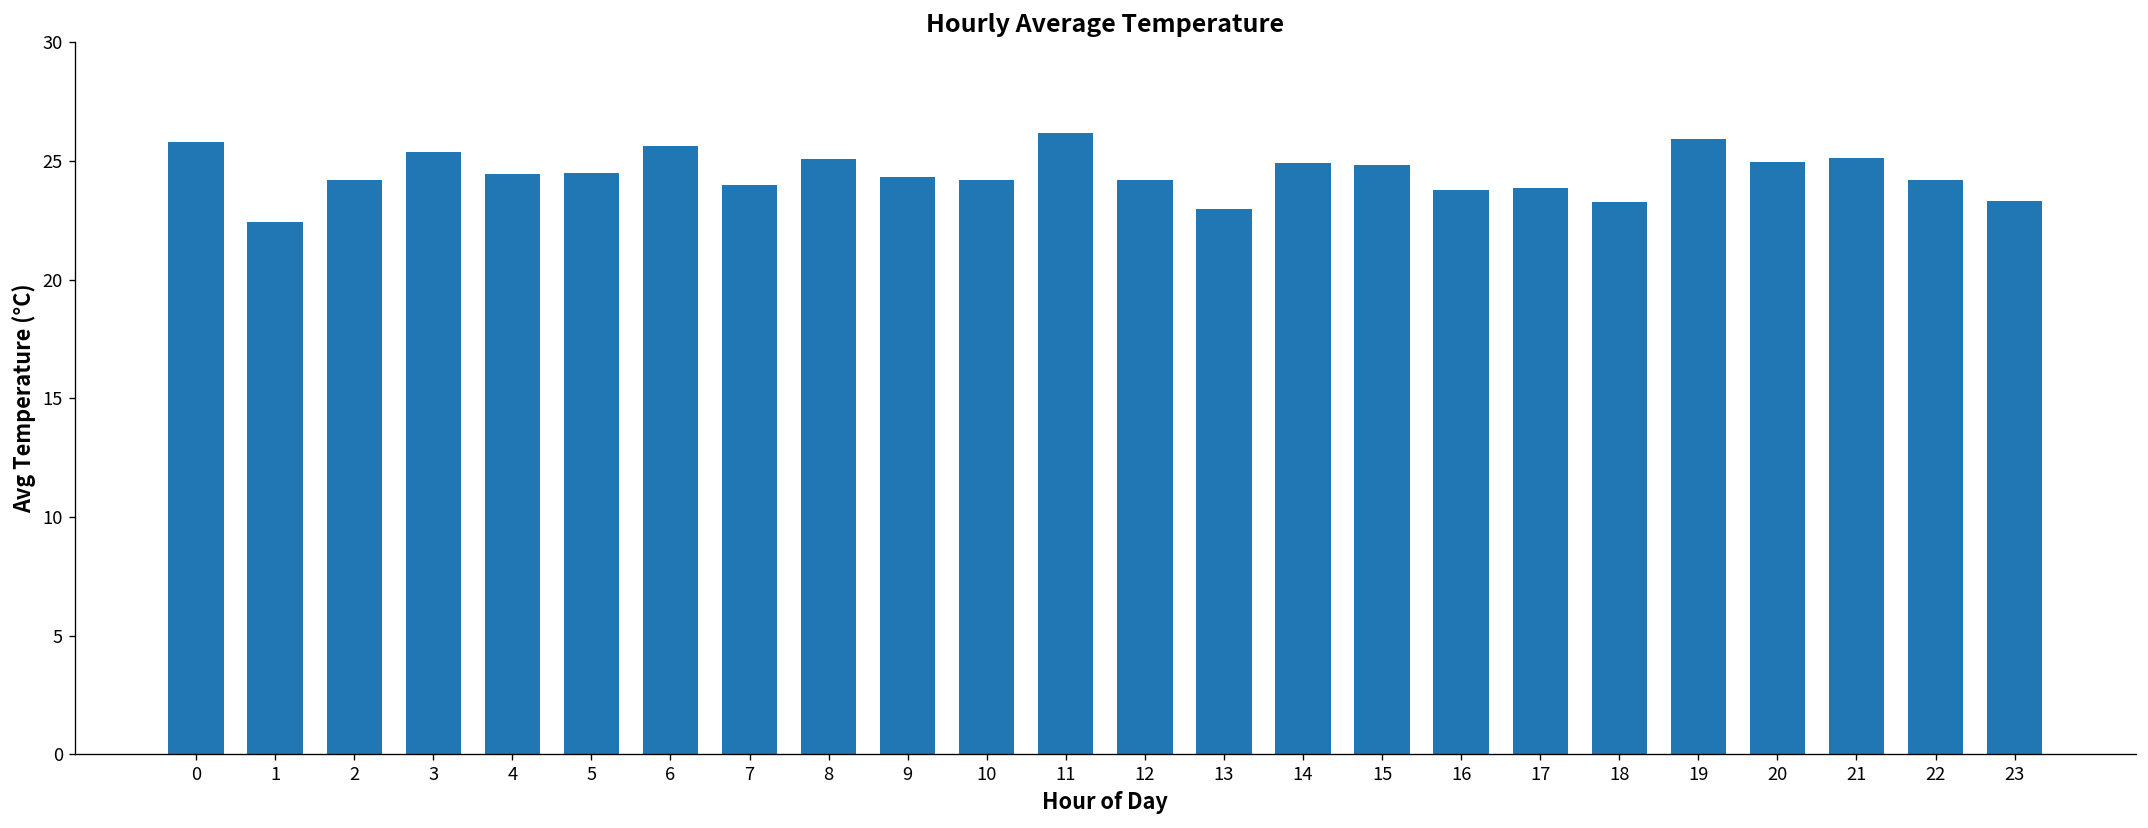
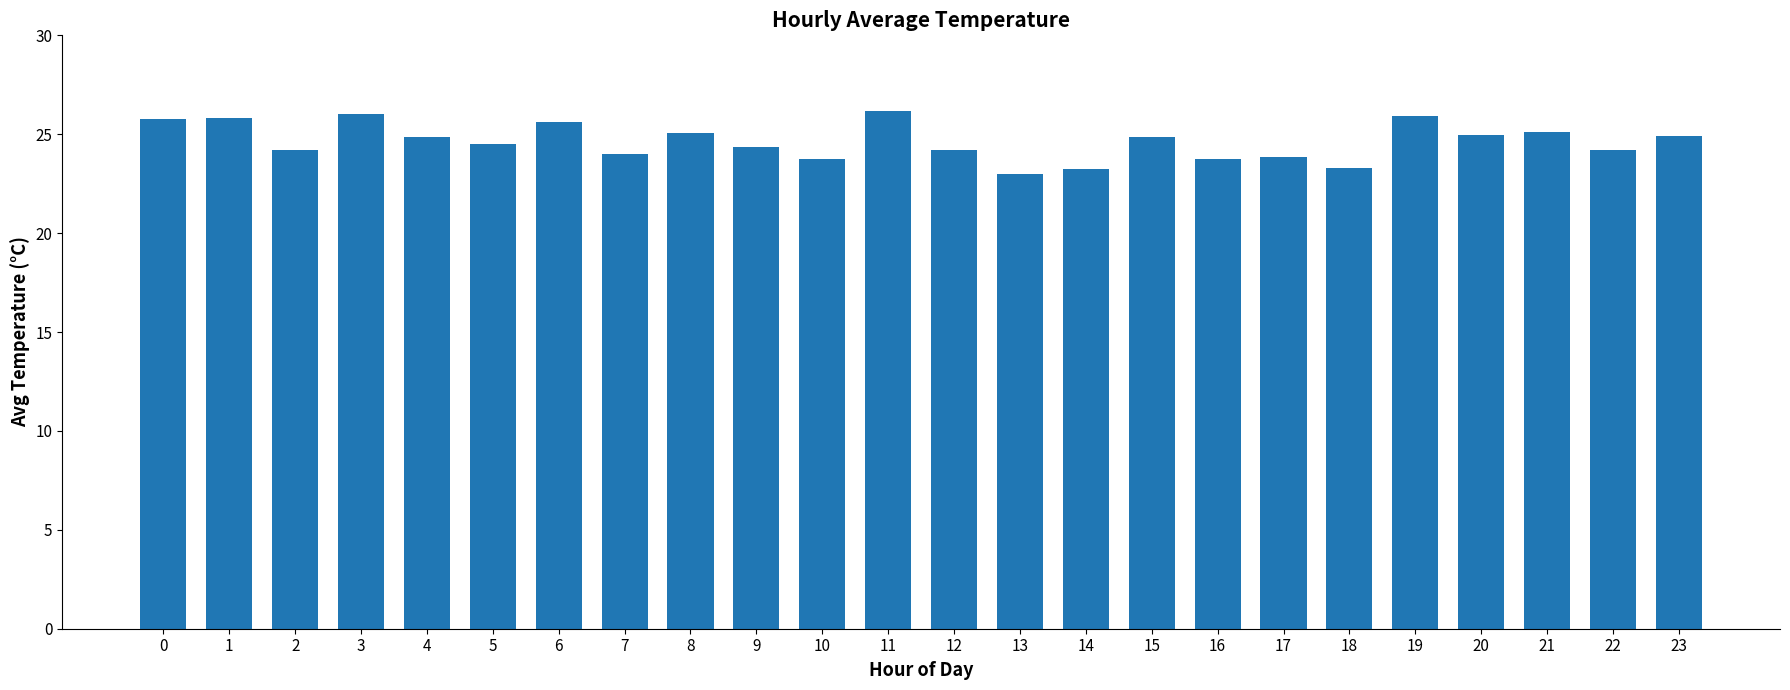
  {
    "0": 25.8,
-   "1": 22.4,
+   "1": 25.8,
    "2": 24.2,
-   "3": 25.4,
-   "4": 24.5,
+   "3": 26.0,
+   "4": 24.9,
    "5": 24.5,
    "6": 25.6,
    "7": 24.0,
    "8": 25.1,
    "9": 24.3,
-   "10": 24.2,
+   "10": 23.8,
    "11": 26.2,
    "12": 24.2,
    "13": 23.0,
-   "14": 24.9,
+   "14": 23.3,
    "15": 24.8,
    "16": 23.8,
    "17": 23.9,
    "18": 23.3,
    "19": 25.9,
    "20": 25.0,
    "21": 25.1,
    "22": 24.2,
-   "23": 23.3
+   "23": 24.9
  }
